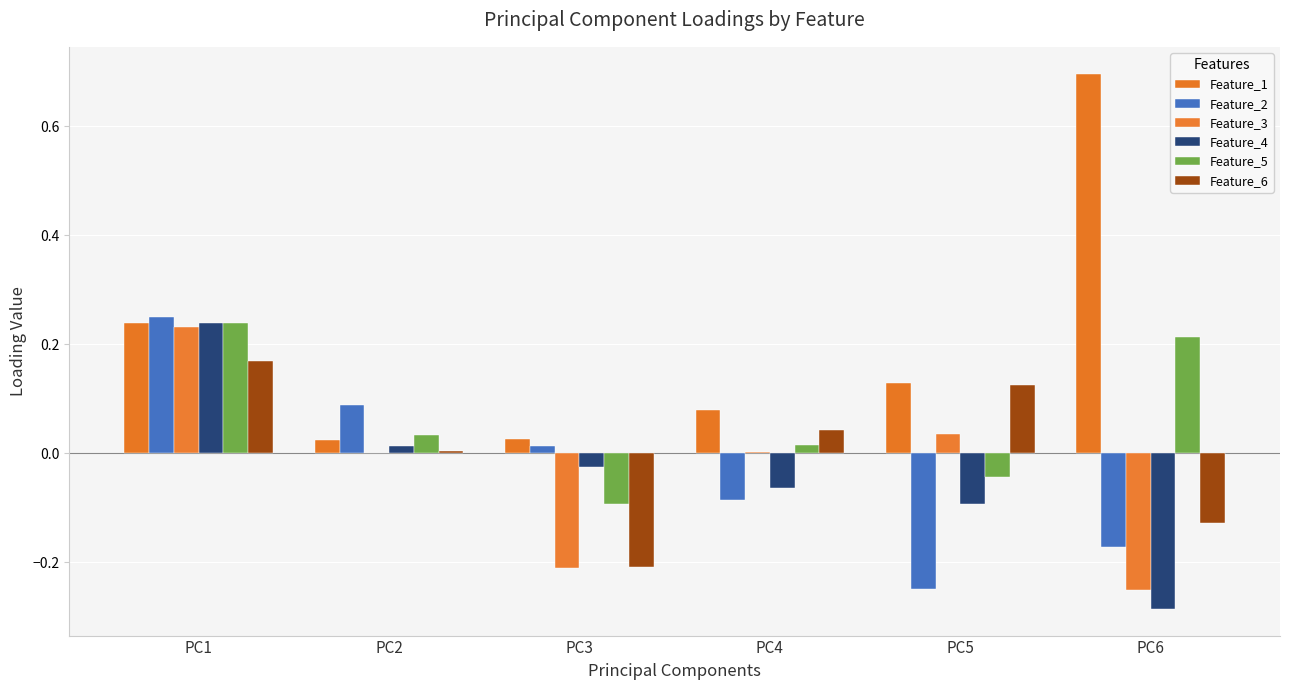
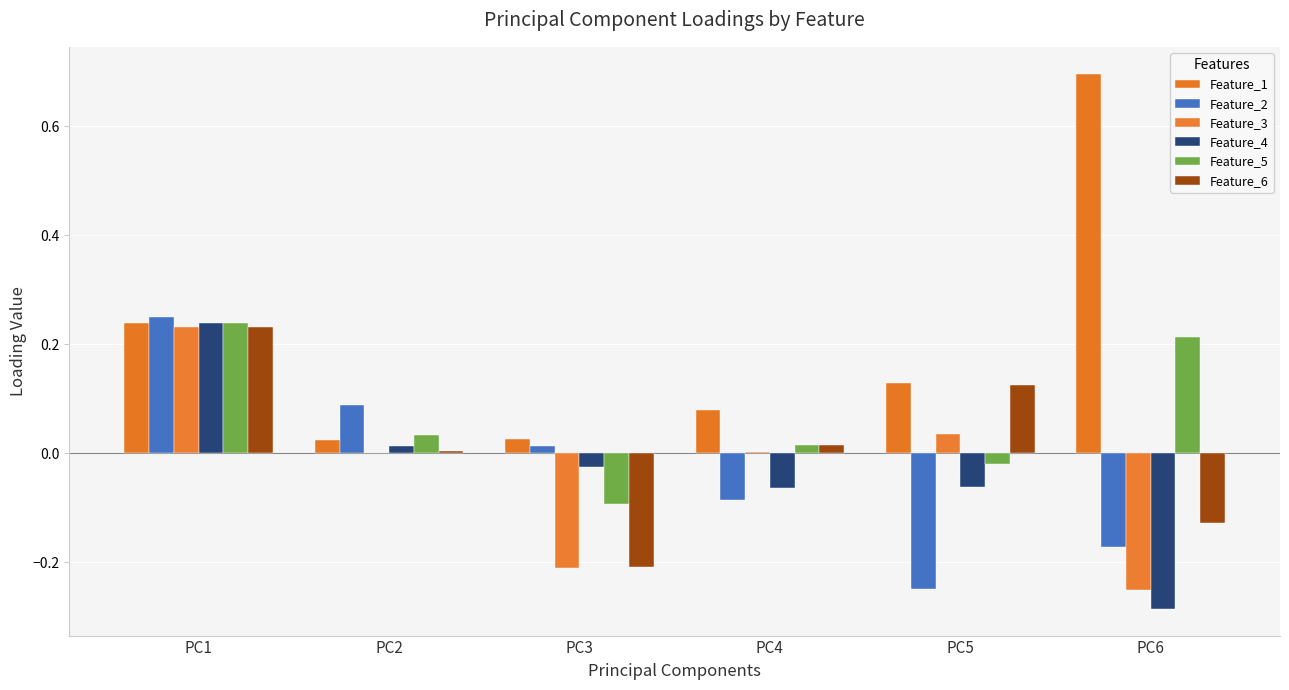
  {
    "Feature_2": {
      "PC1": 0.25,
      "PC2": 0.09,
      "PC3": 0.01,
      "PC4": -0.09,
      "PC5": -0.25,
      "PC6": -0.17
    },
    "Feature_4": {
      "PC1": 0.24,
      "PC2": 0.01,
      "PC3": -0.03,
      "PC4": -0.06,
-     "PC5": -0.09,
+     "PC5": -0.06,
      "PC6": -0.29
    },
    "Feature_5": {
      "PC1": 0.24,
      "PC2": 0.03,
      "PC3": -0.09,
      "PC4": 0.01,
-     "PC5": -0.04,
+     "PC5": -0.02,
      "PC6": 0.21
    },
    "Feature_6": {
-     "PC1": 0.17,
+     "PC1": 0.23,
      "PC3": -0.21,
-     "PC4": 0.04,
+     "PC4": 0.01,
      "PC5": 0.12,
      "PC6": -0.13
    }
  }
